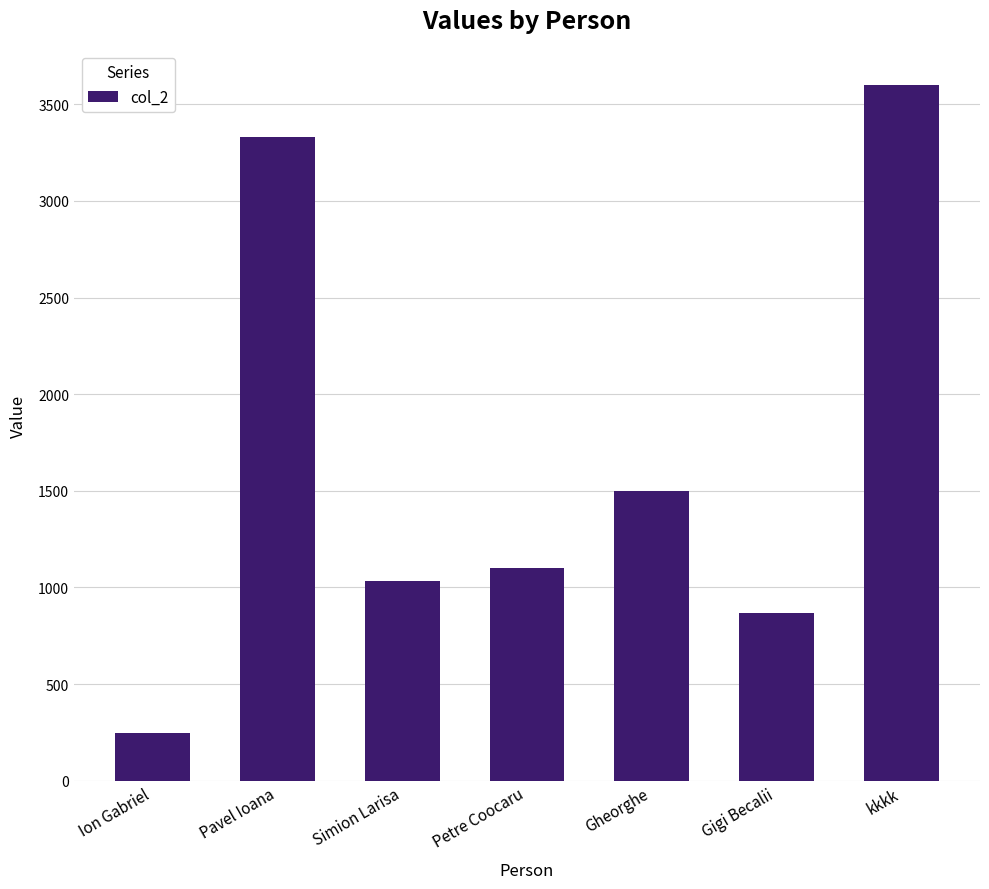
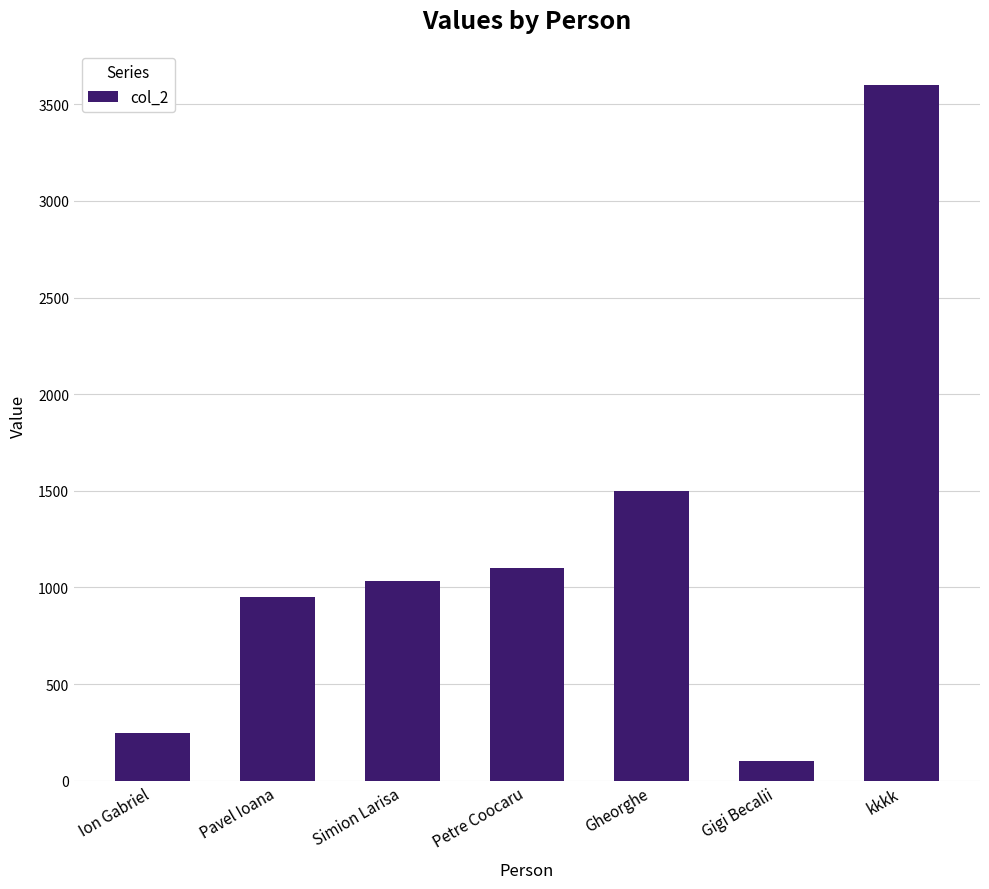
  {
    "Ion Gabriel": 250,
-   "Pavel Ioana": 3330,
+   "Pavel Ioana": 950,
    "Simion Larisa": 1030,
    "Petre Coocaru": 1100,
    "Gheorghe": 1500,
-   "Gigi Becalii": 870,
+   "Gigi Becalii": 100,
    "kkkk": 3600
  }
